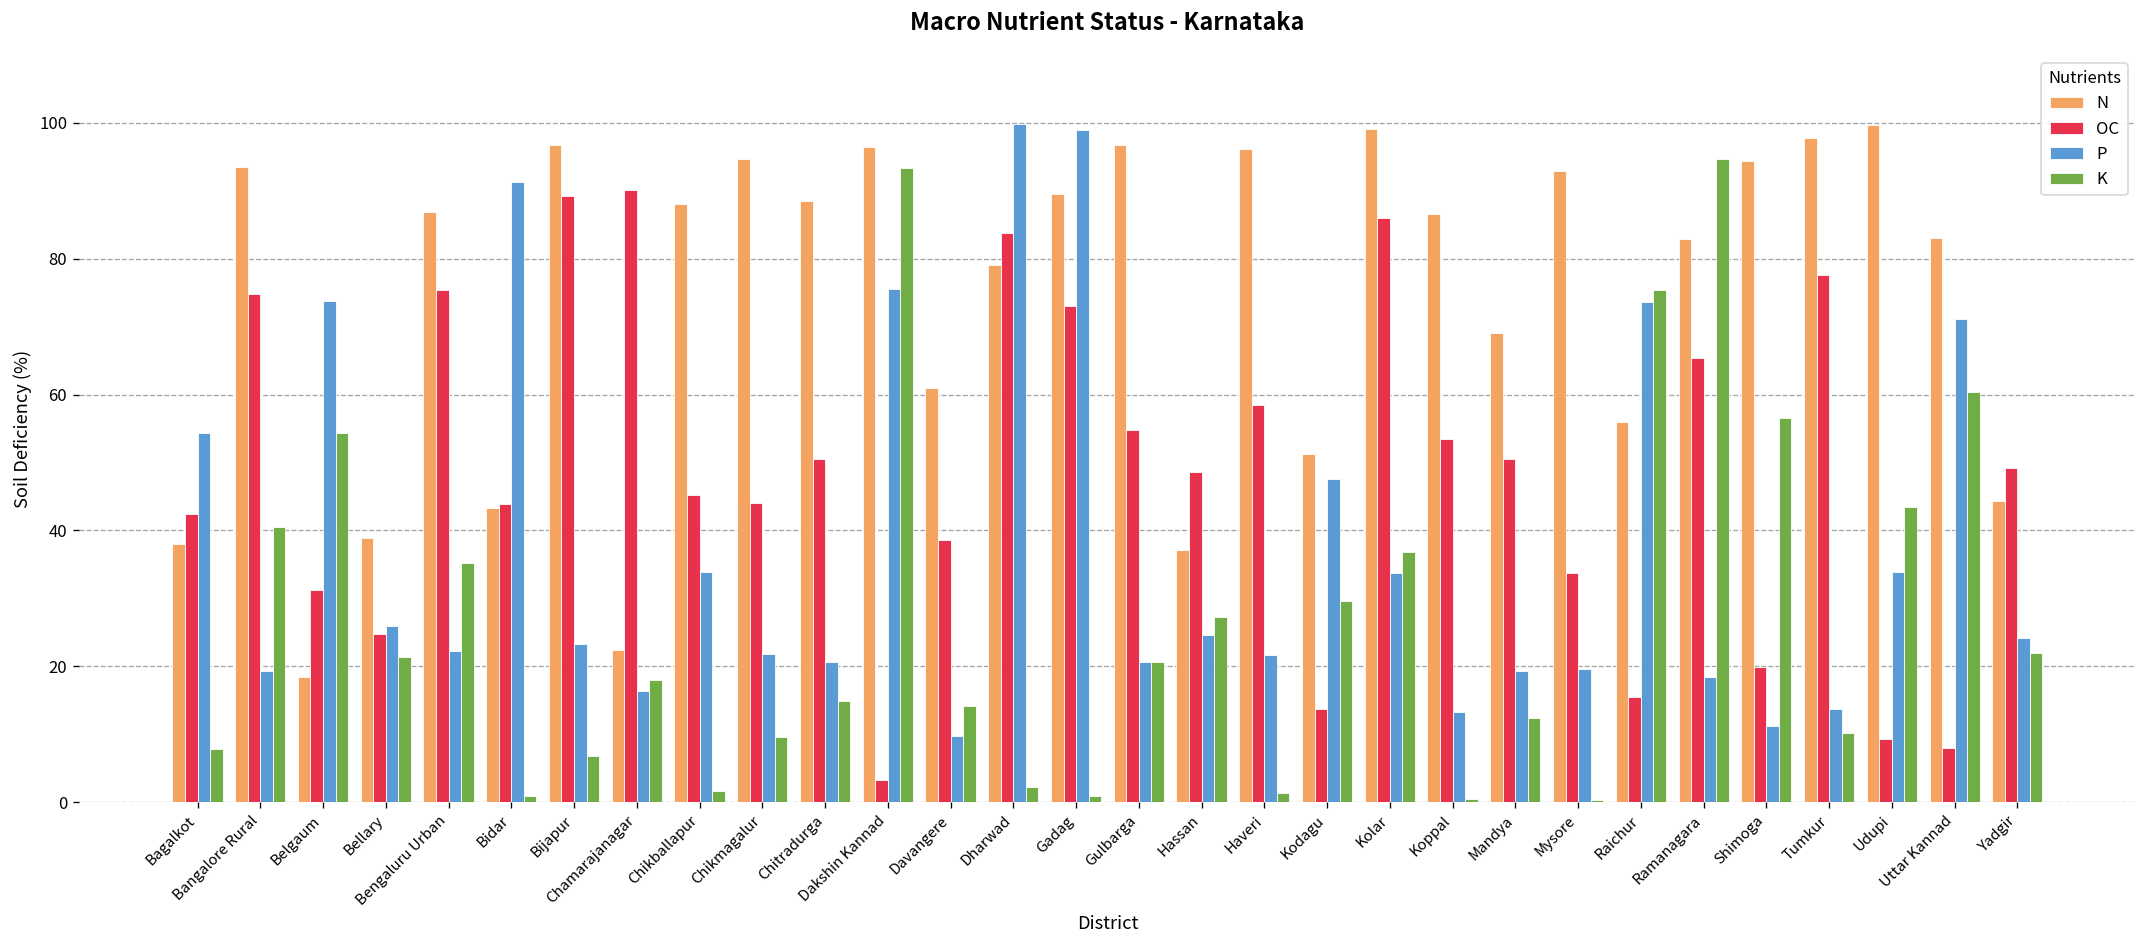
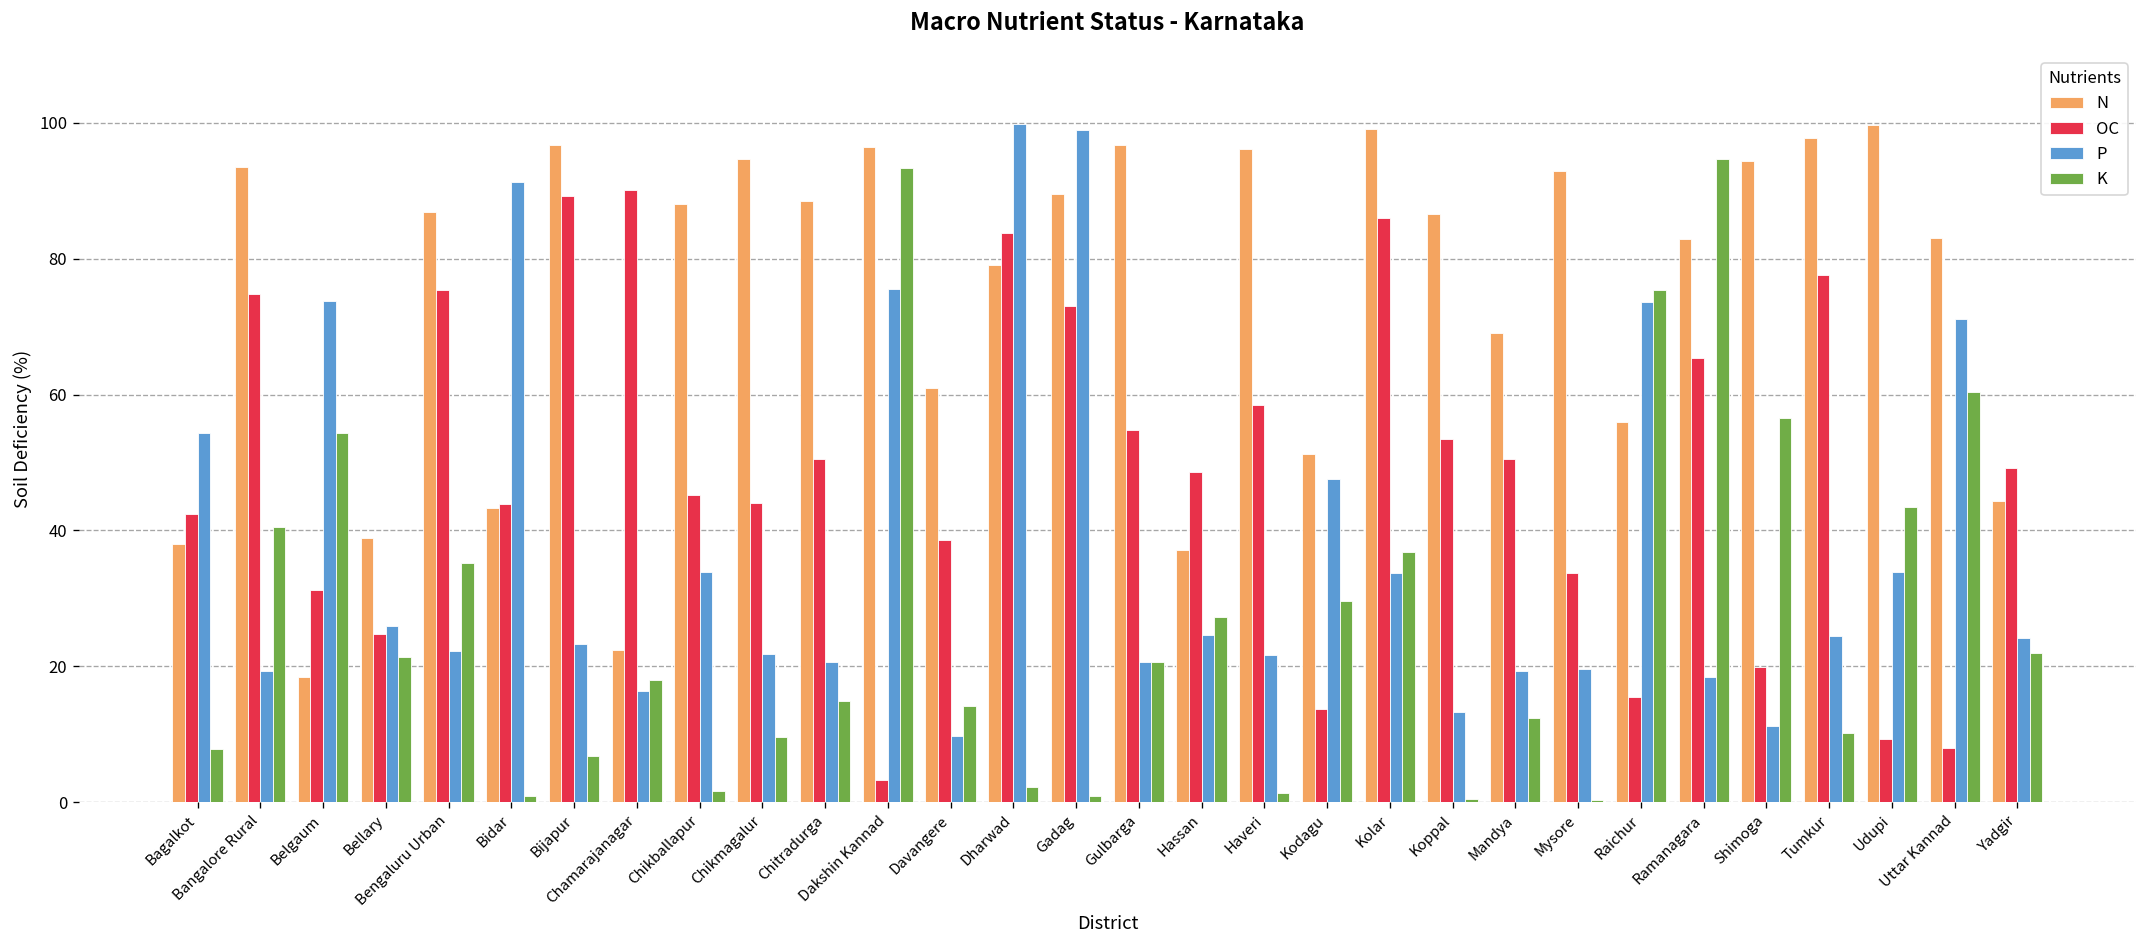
  {
    "N": {
      "Bagalkot": 38,
      "Bangalore Rural": 94,
      "Belgaum": 18,
      "Bellary": 39,
      "Bengaluru Urban": 87,
      "Bidar": 43,
      "Bijapur": 97,
      "Chamarajanagar": 22,
      "Chikballapur": 88,
      "Chikmagalur": 95,
      "Chitradurga": 88,
      "Dakshin Kannad": 96,
      "Davangere": 61,
      "Dharwad": 79,
      "Gadag": 90,
      "Gulbarga": 97,
      "Hassan": 37,
      "Haveri": 96,
      "Kodagu": 51,
      "Kolar": 99,
      "Koppal": 87,
      "Mandya": 69,
      "Mysore": 93,
      "Raichur": 56,
      "Ramanagara": 83,
      "Shimoga": 94,
      "Tumkur": 98,
      "Udupi": 100,
      "Uttar Kannad": 83,
      "Yadgir": 44
    },
    "OC": {
      "Bagalkot": 42,
      "Bangalore Rural": 75,
      "Belgaum": 31,
      "Bellary": 25,
      "Bengaluru Urban": 75,
      "Bidar": 44,
      "Bijapur": 89,
      "Chamarajanagar": 90,
      "Chikballapur": 45,
      "Chikmagalur": 44,
      "Chitradurga": 50,
      "Dakshin Kannad": 3,
      "Davangere": 39,
      "Dharwad": 84,
      "Gadag": 73,
      "Gulbarga": 55,
      "Hassan": 49,
      "Haveri": 59,
      "Kodagu": 14,
      "Kolar": 86,
      "Koppal": 53,
      "Mandya": 50,
      "Mysore": 34,
      "Raichur": 16,
      "Ramanagara": 65,
      "Shimoga": 20,
      "Tumkur": 78,
      "Udupi": 9,
      "Uttar Kannad": 8,
      "Yadgir": 49
    },
    "P": {
      "Bagalkot": 54,
      "Bangalore Rural": 19,
      "Belgaum": 74,
      "Bellary": 26,
      "Bengaluru Urban": 22,
      "Bidar": 91,
      "Bijapur": 23,
      "Chamarajanagar": 16,
      "Chikballapur": 34,
      "Chikmagalur": 22,
      "Chitradurga": 21,
      "Dakshin Kannad": 76,
      "Davangere": 10,
      "Dharwad": 100,
      "Gadag": 99,
      "Gulbarga": 21,
      "Hassan": 25,
      "Haveri": 22,
      "Kodagu": 48,
      "Kolar": 34,
      "Koppal": 13,
      "Mandya": 19,
      "Mysore": 20,
      "Raichur": 74,
      "Ramanagara": 18,
      "Shimoga": 11,
-     "Tumkur": 14,
+     "Tumkur": 24,
      "Udupi": 34,
      "Uttar Kannad": 71,
      "Yadgir": 24
    },
    "K": {
      "Bagalkot": 8,
      "Bangalore Rural": 40,
      "Belgaum": 54,
      "Bellary": 21,
      "Bengaluru Urban": 35,
      "Bidar": 1,
      "Bijapur": 7,
      "Chamarajanagar": 18,
      "Chikballapur": 2,
      "Chikmagalur": 10,
      "Chitradurga": 15,
      "Dakshin Kannad": 93,
      "Davangere": 14,
      "Dharwad": 2,
      "Gadag": 1,
      "Gulbarga": 21,
      "Hassan": 27,
      "Haveri": 1,
      "Kodagu": 30,
      "Kolar": 37,
      "Mandya": 12,
      "Raichur": 75,
      "Ramanagara": 95,
      "Shimoga": 57,
      "Tumkur": 10,
      "Udupi": 43,
      "Uttar Kannad": 60,
      "Yadgir": 22
    }
  }
